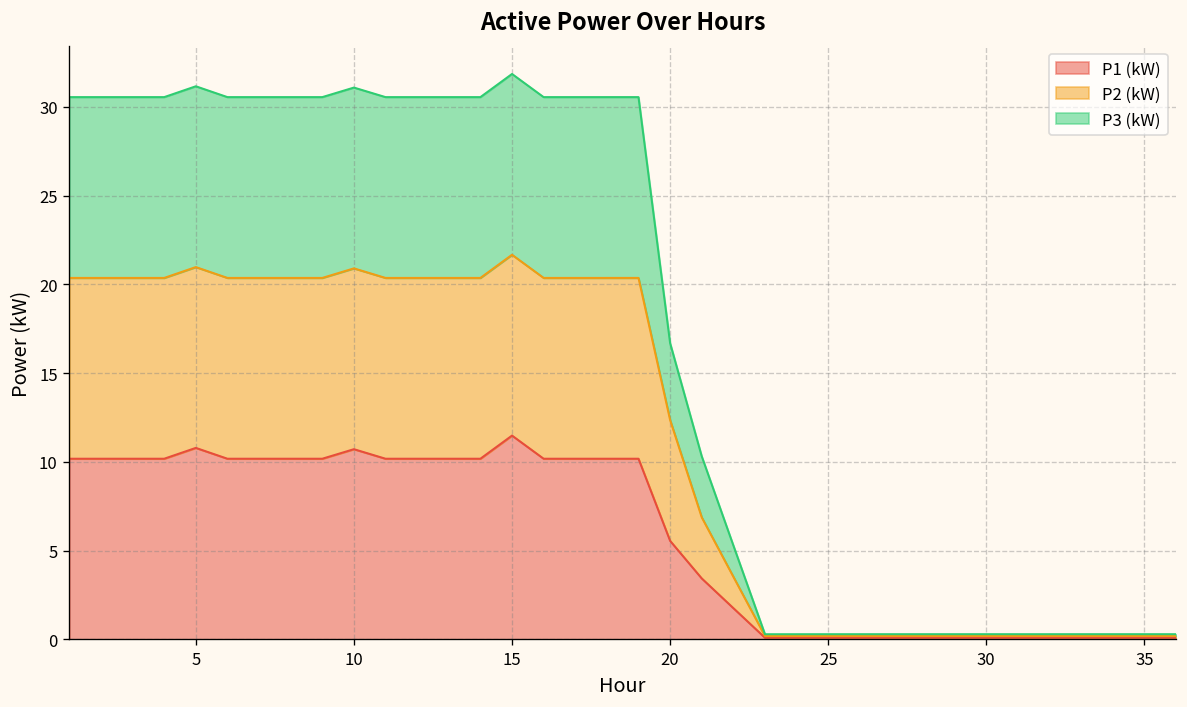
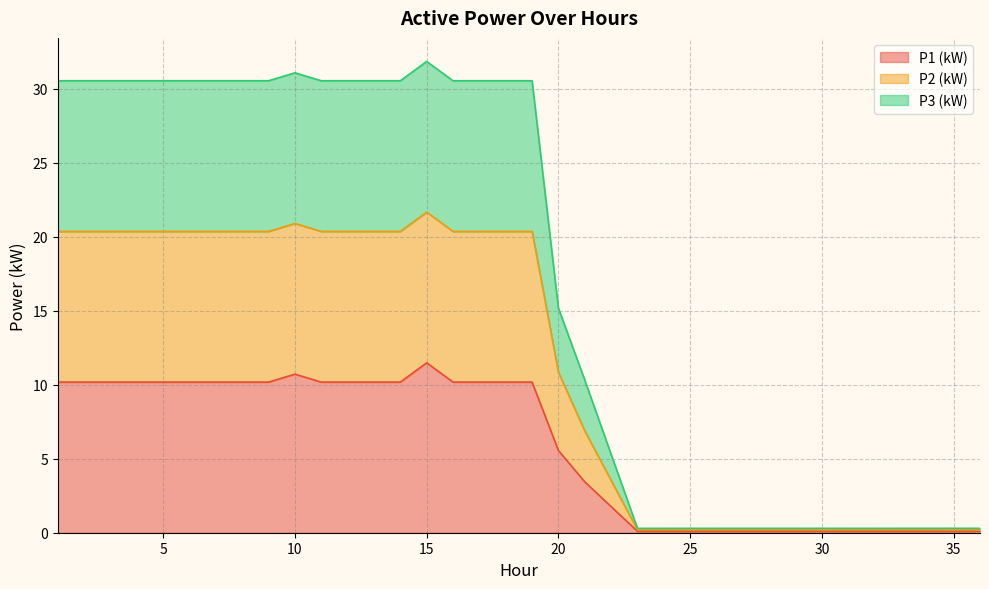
  {
    "P1 (kW)": {
-     "5": 10.8,
+     "5": 10.2,
      "10": 10.7,
      "15": 11.5,
      "20": 5.6
    },
    "P2 (kW)": {
      "5": 10.2,
      "10": 10.2,
      "15": 10.2,
-     "20": 6.8
+     "20": 5.3
    },
    "P3 (kW)": {
      "5": 10.2,
      "10": 10.2,
      "15": 10.2,
      "20": 4.3
    }
  }
